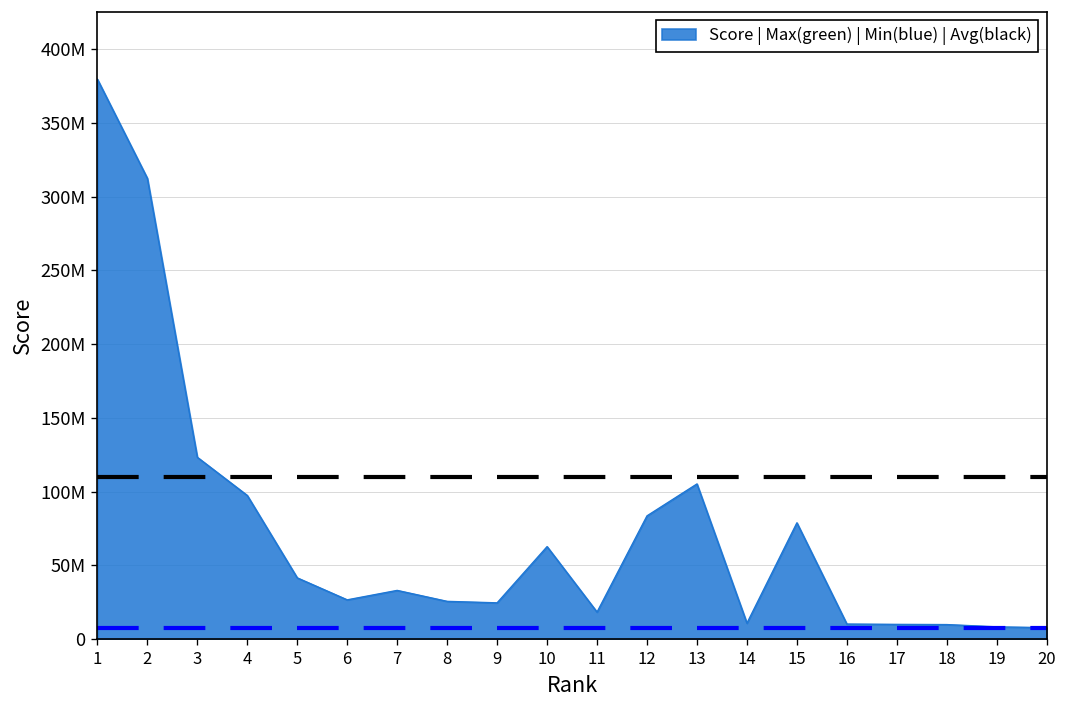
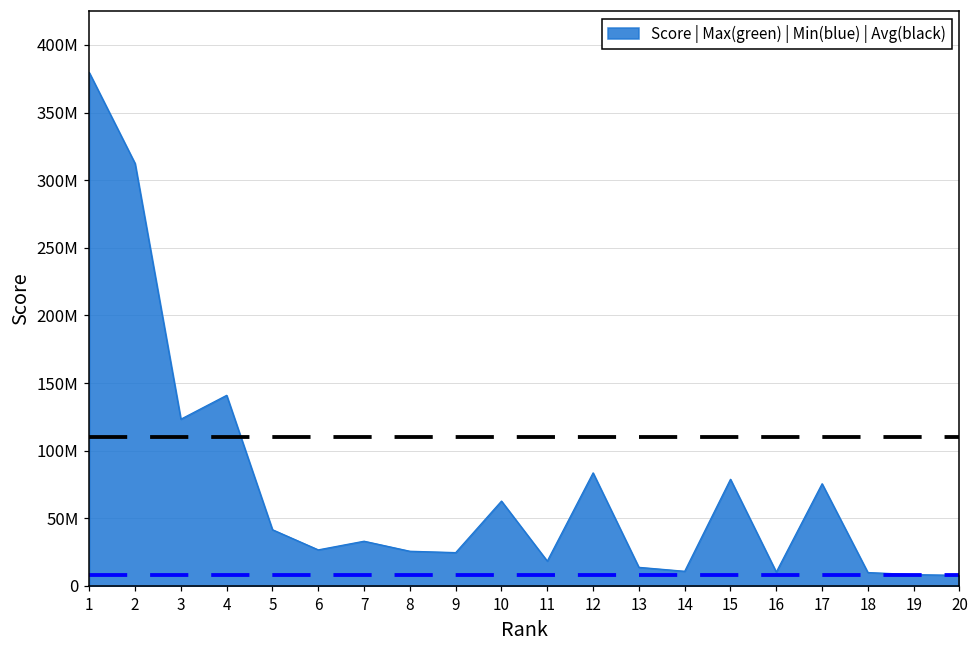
  {
    "1": 380000000,
    "2": 312000000,
    "3": 123000000,
-   "4": 97000000,
+   "4": 141000000,
    "5": 42000000,
    "6": 27000000,
    "7": 33000000,
    "8": 26000000,
    "9": 25000000,
    "10": 63000000,
    "11": 18000000,
    "12": 84000000,
-   "13": 105000000,
+   "13": 14000000,
    "14": 11000000,
    "15": 79000000,
    "16": 10000000,
-   "17": 10000000,
+   "17": 76000000,
    "18": 10000000,
    "19": 8000000,
    "20": 8000000
  }
